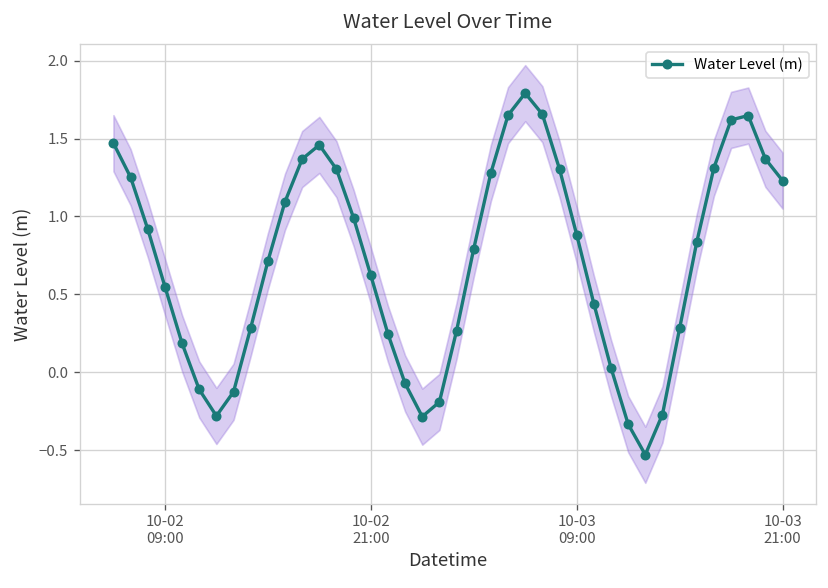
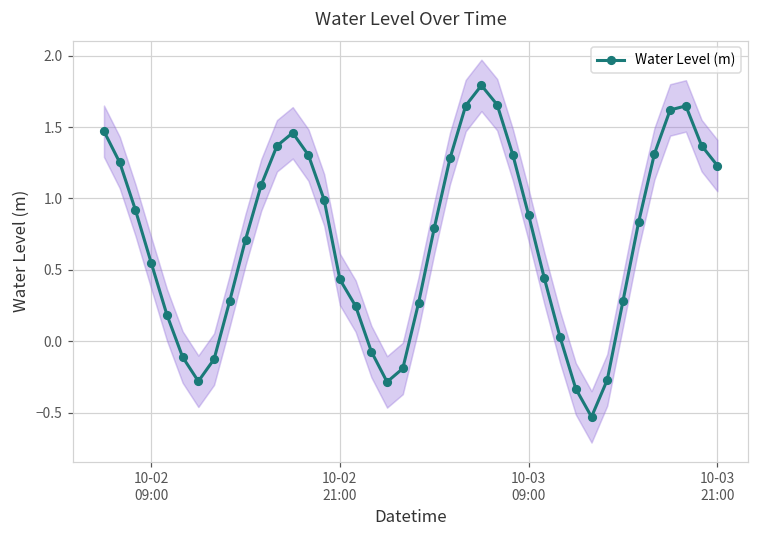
  {
    "Water Level (m)": {
      "10-02 09:00": 0.55,
-     "10-02 21:00": 0.62,
+     "10-02 21:00": 0.43,
      "10-03 09:00": 0.88,
      "10-03 21:00": 1.23
    }
  }
